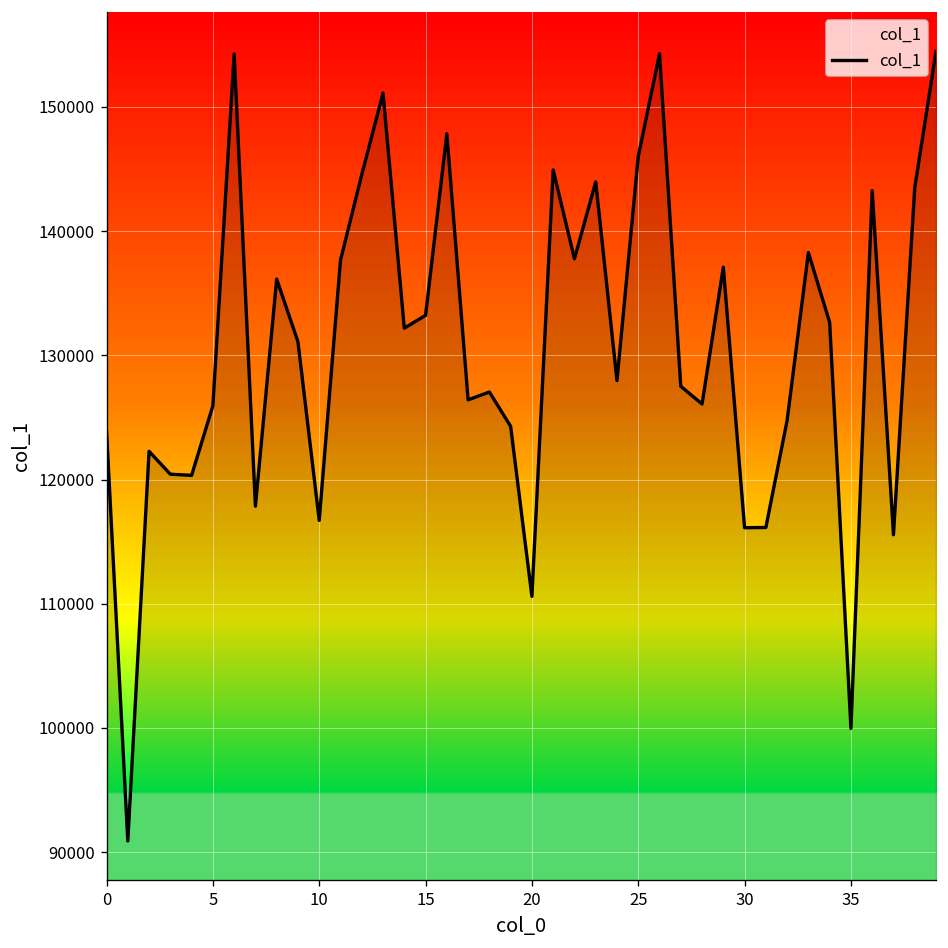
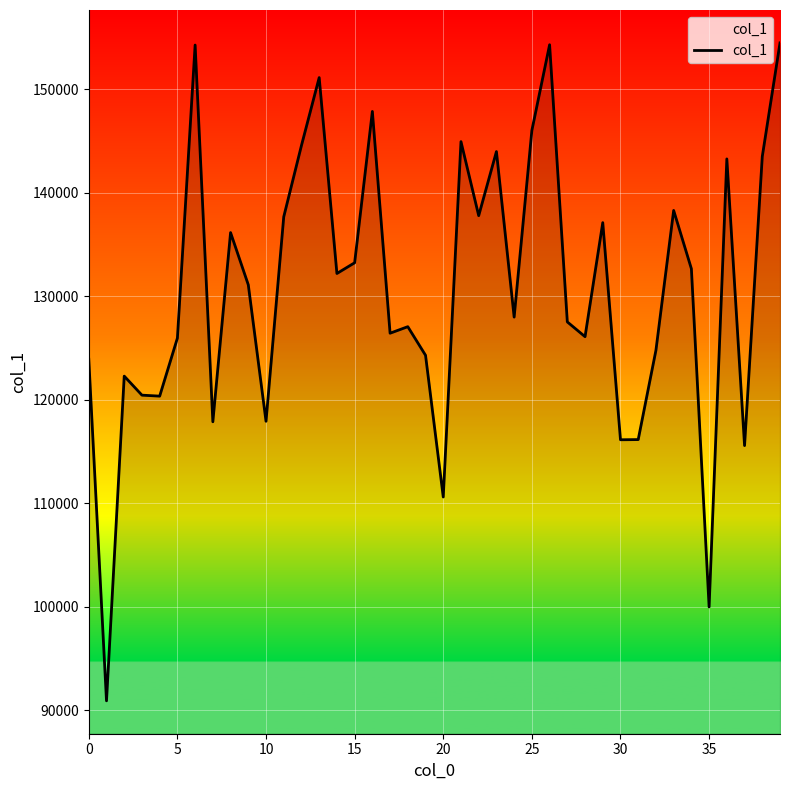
  {
    "0": 123900,
    "5": 125900,
-   "10": 116700,
+   "10": 117900,
    "15": 133200,
    "20": 110600,
    "25": 146000,
    "30": 116100,
    "35": 100000
  }
